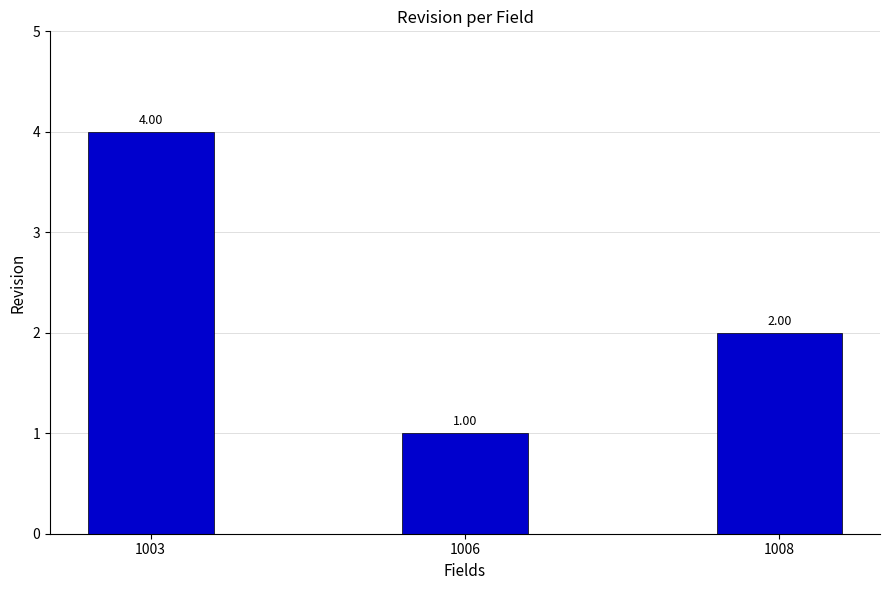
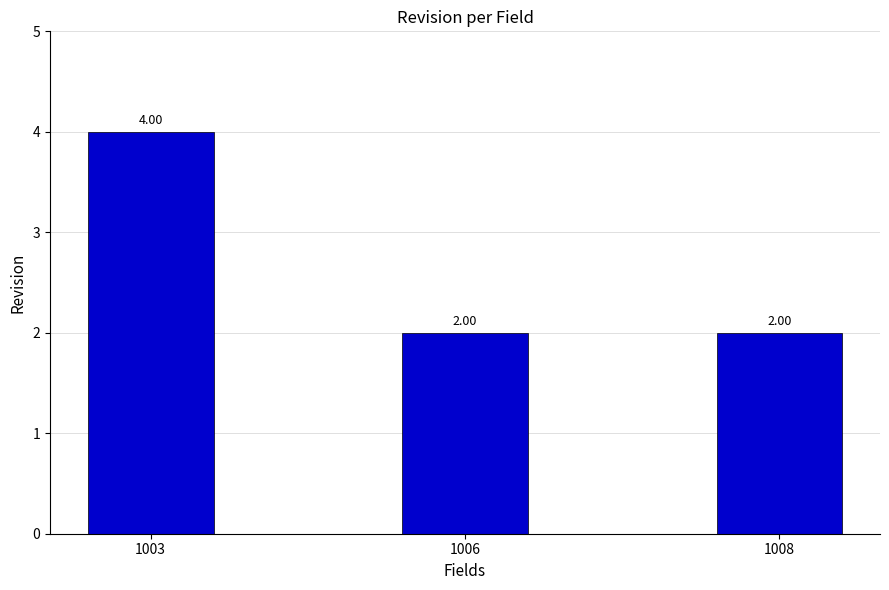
  {
    "1003": 4.00,
-   "1006": 1.00,
+   "1006": 2.00,
    "1008": 2.00
  }
